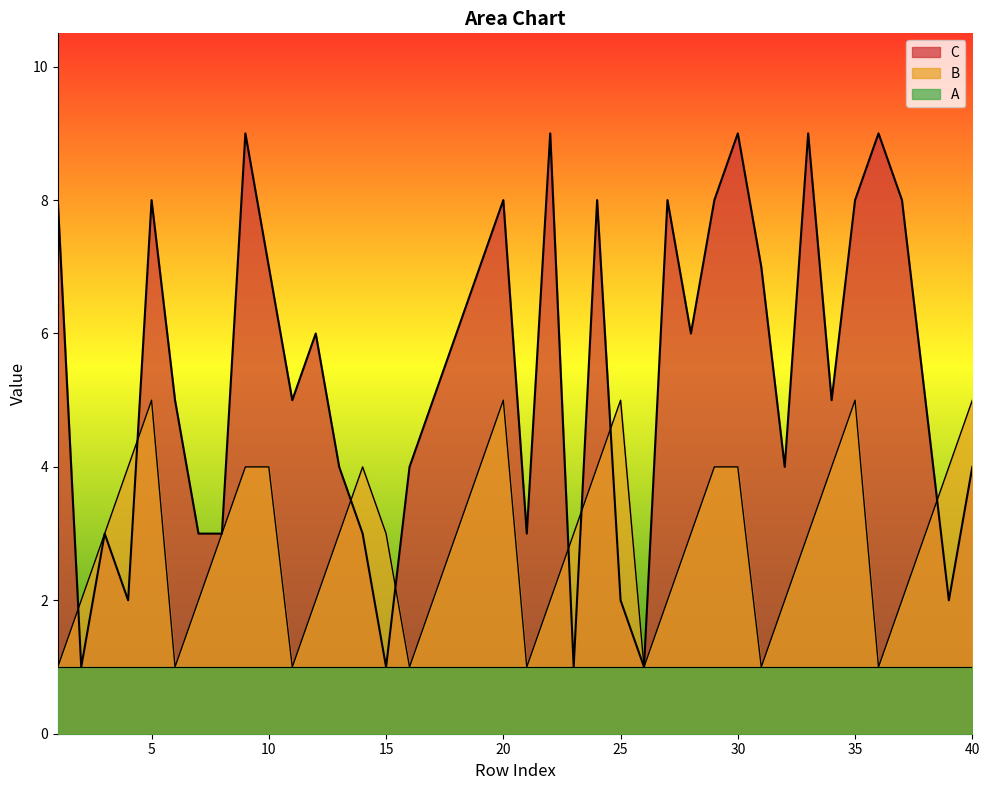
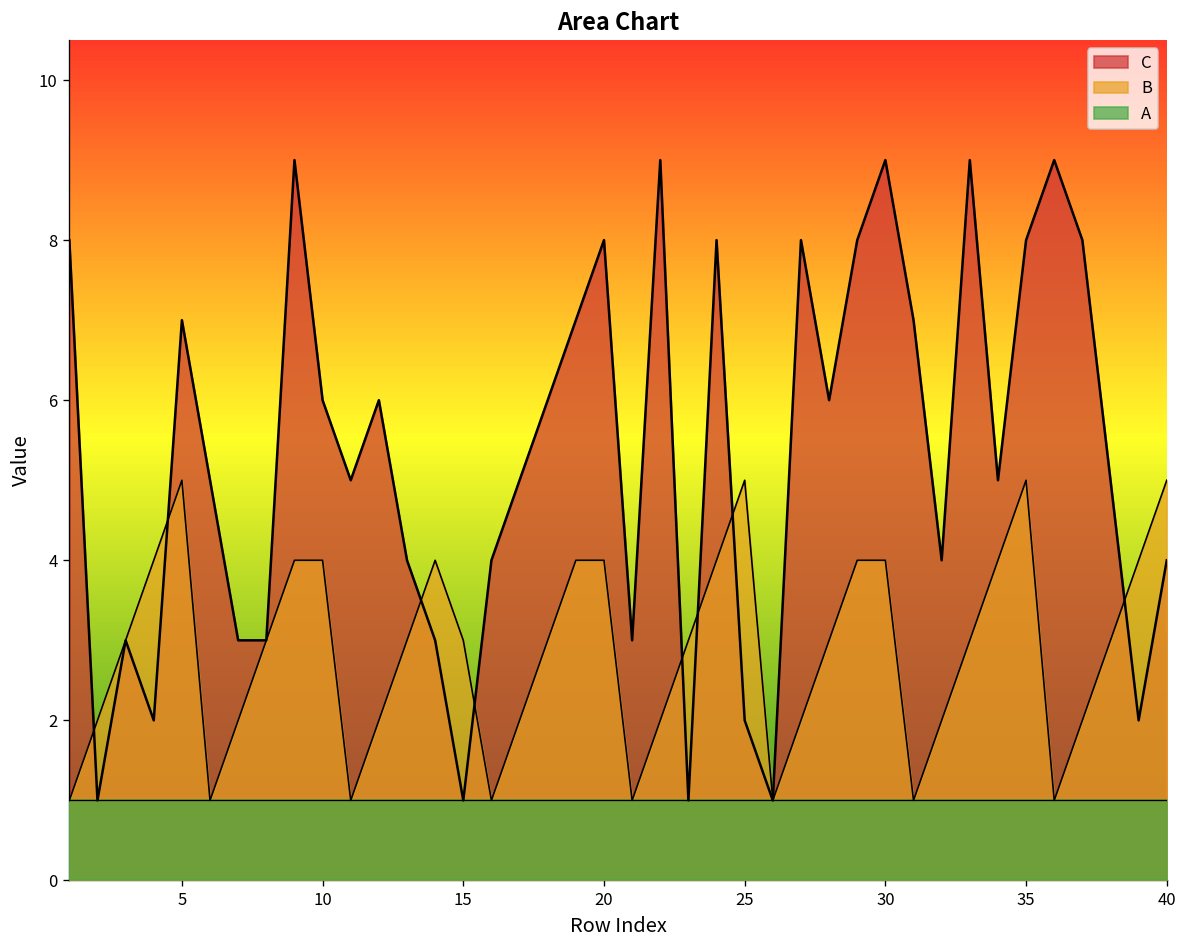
  {
    "C": {
-     "5": 8,
-     "10": 7,
+     "5": 7,
+     "10": 6,
      "20": 8,
      "25": 2,
      "30": 9,
      "35": 8,
      "40": 4
    },
    "B": {
      "5": 5,
      "10": 4,
      "15": 3,
-     "20": 5,
+     "20": 4,
      "25": 5,
      "30": 4,
      "35": 5,
      "40": 5
    },
    "A": {
      "5": 1,
      "10": 1,
      "20": 1,
      "25": 1,
      "30": 1,
      "35": 1,
      "40": 1
    }
  }
